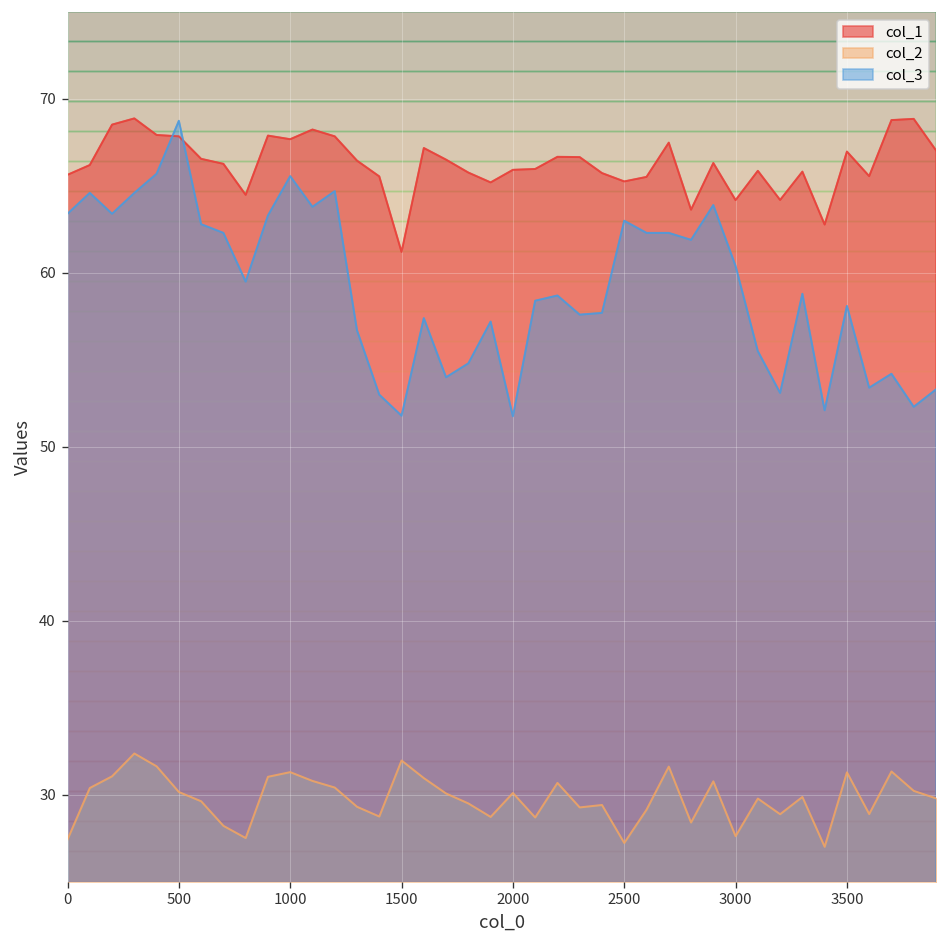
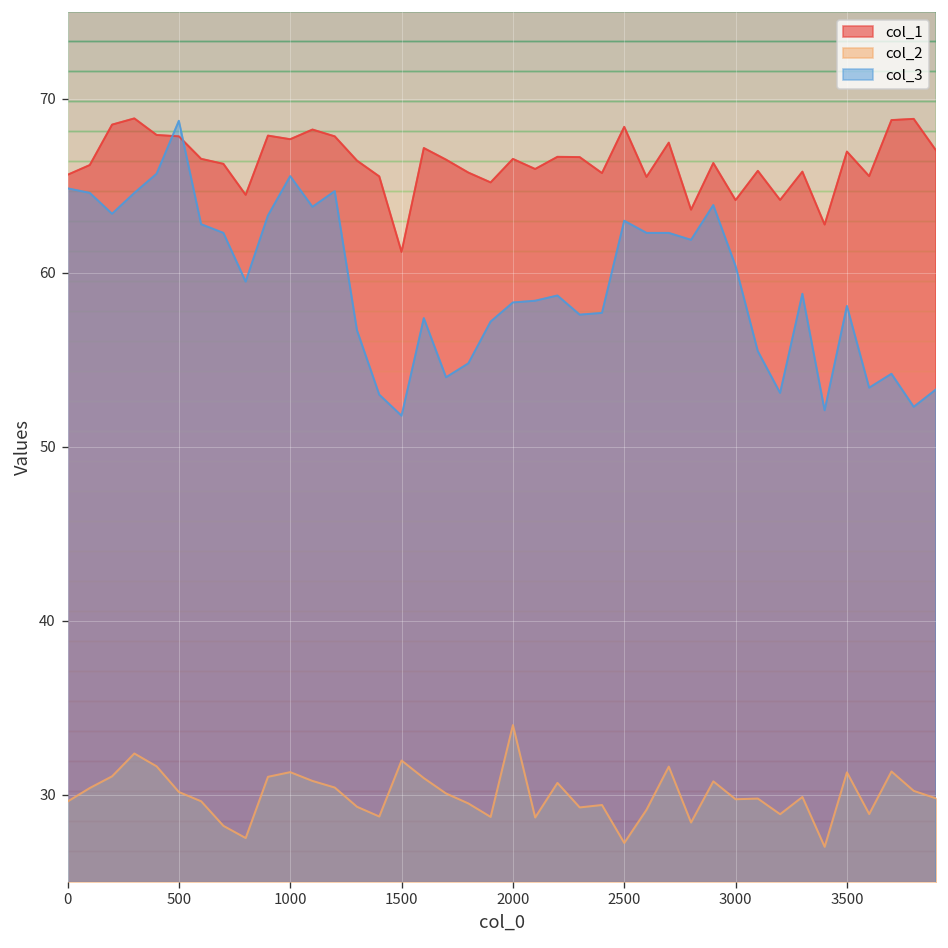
  {
    "col_1": {
      "0": 65.6,
      "500": 67.9,
      "1000": 67.7,
      "1500": 61.2,
-     "2000": 65.9,
-     "2500": 65.3,
+     "2000": 66.6,
+     "2500": 68.4,
      "3000": 64.2,
      "3500": 67.0
    },
    "col_2": {
-     "0": 27.4,
+     "0": 29.6,
      "500": 30.2,
      "1000": 31.3,
      "1500": 32.0,
-     "2000": 30.1,
+     "2000": 34.0,
      "2500": 27.2,
-     "3000": 27.6,
+     "3000": 29.7,
      "3500": 31.3
    },
    "col_3": {
-     "0": 63.4,
+     "0": 64.9,
      "500": 68.7,
      "1000": 65.6,
      "1500": 51.8,
-     "2000": 51.8,
+     "2000": 58.3,
      "2500": 63.0,
      "3000": 60.4,
      "3500": 58.1
    }
  }
